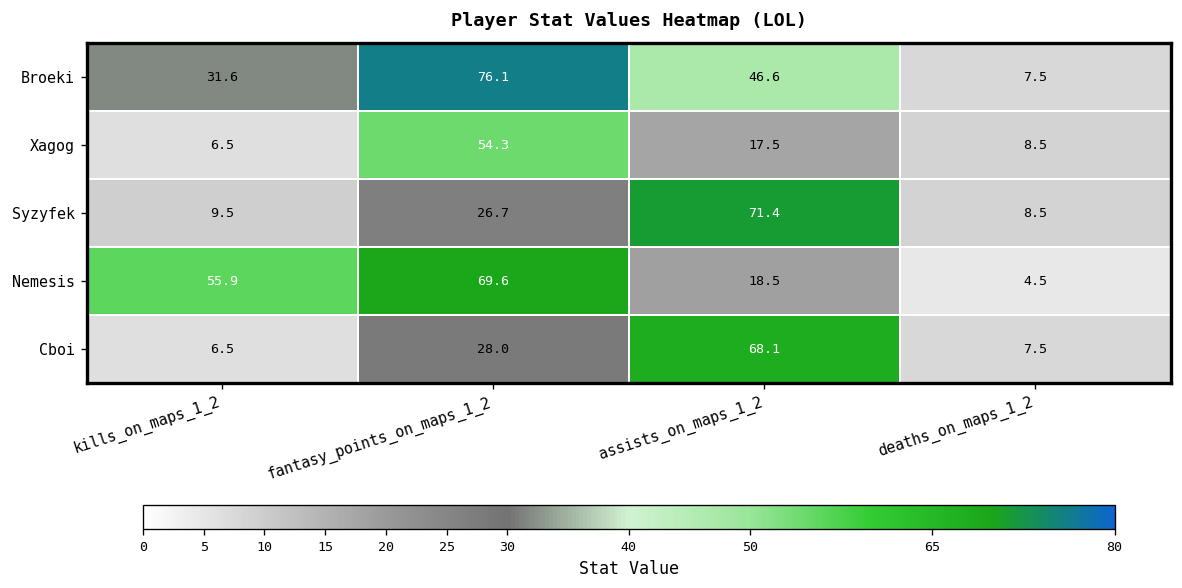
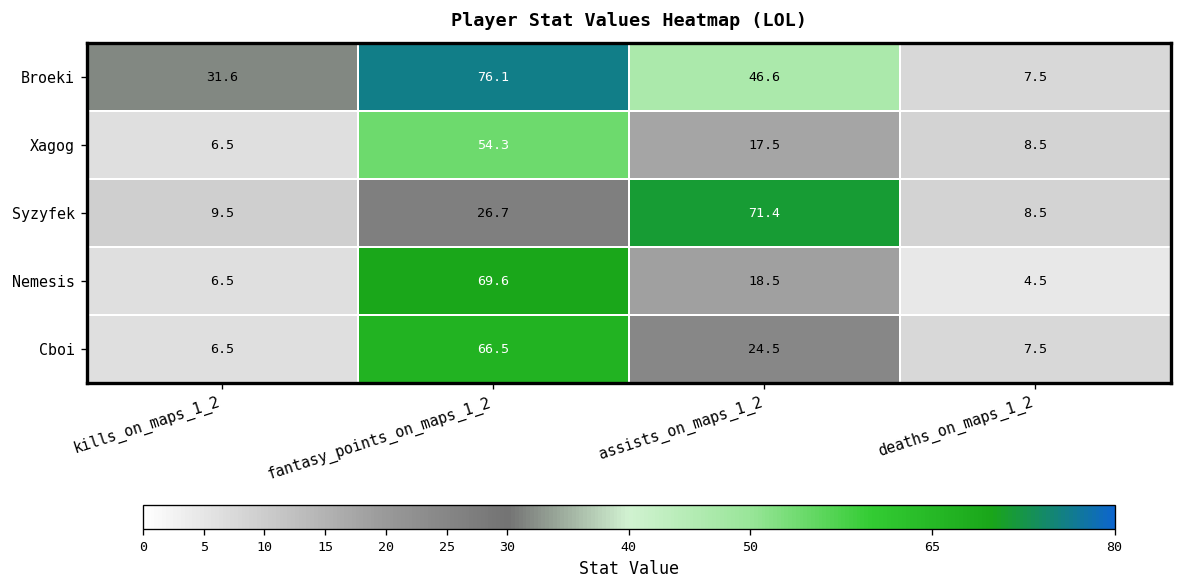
  {
    "Broeki": {
      "kills_on_maps_1_2": 31.6,
      "fantasy_points_on_maps_1_2": 76.1,
      "assists_on_maps_1_2": 46.6,
      "deaths_on_maps_1_2": 7.5
    },
    "Xagog": {
      "kills_on_maps_1_2": 6.5,
      "fantasy_points_on_maps_1_2": 54.3,
      "assists_on_maps_1_2": 17.5,
      "deaths_on_maps_1_2": 8.5
    },
    "Syzyfek": {
      "kills_on_maps_1_2": 9.5,
      "fantasy_points_on_maps_1_2": 26.7,
      "assists_on_maps_1_2": 71.4,
      "deaths_on_maps_1_2": 8.5
    },
    "Nemesis": {
-     "kills_on_maps_1_2": 55.9,
+     "kills_on_maps_1_2": 6.5,
      "fantasy_points_on_maps_1_2": 69.6,
      "assists_on_maps_1_2": 18.5,
      "deaths_on_maps_1_2": 4.5
    },
    "Cboi": {
      "kills_on_maps_1_2": 6.5,
-     "fantasy_points_on_maps_1_2": 28.0,
-     "assists_on_maps_1_2": 68.1,
+     "fantasy_points_on_maps_1_2": 66.5,
+     "assists_on_maps_1_2": 24.5,
      "deaths_on_maps_1_2": 7.5
    }
  }
